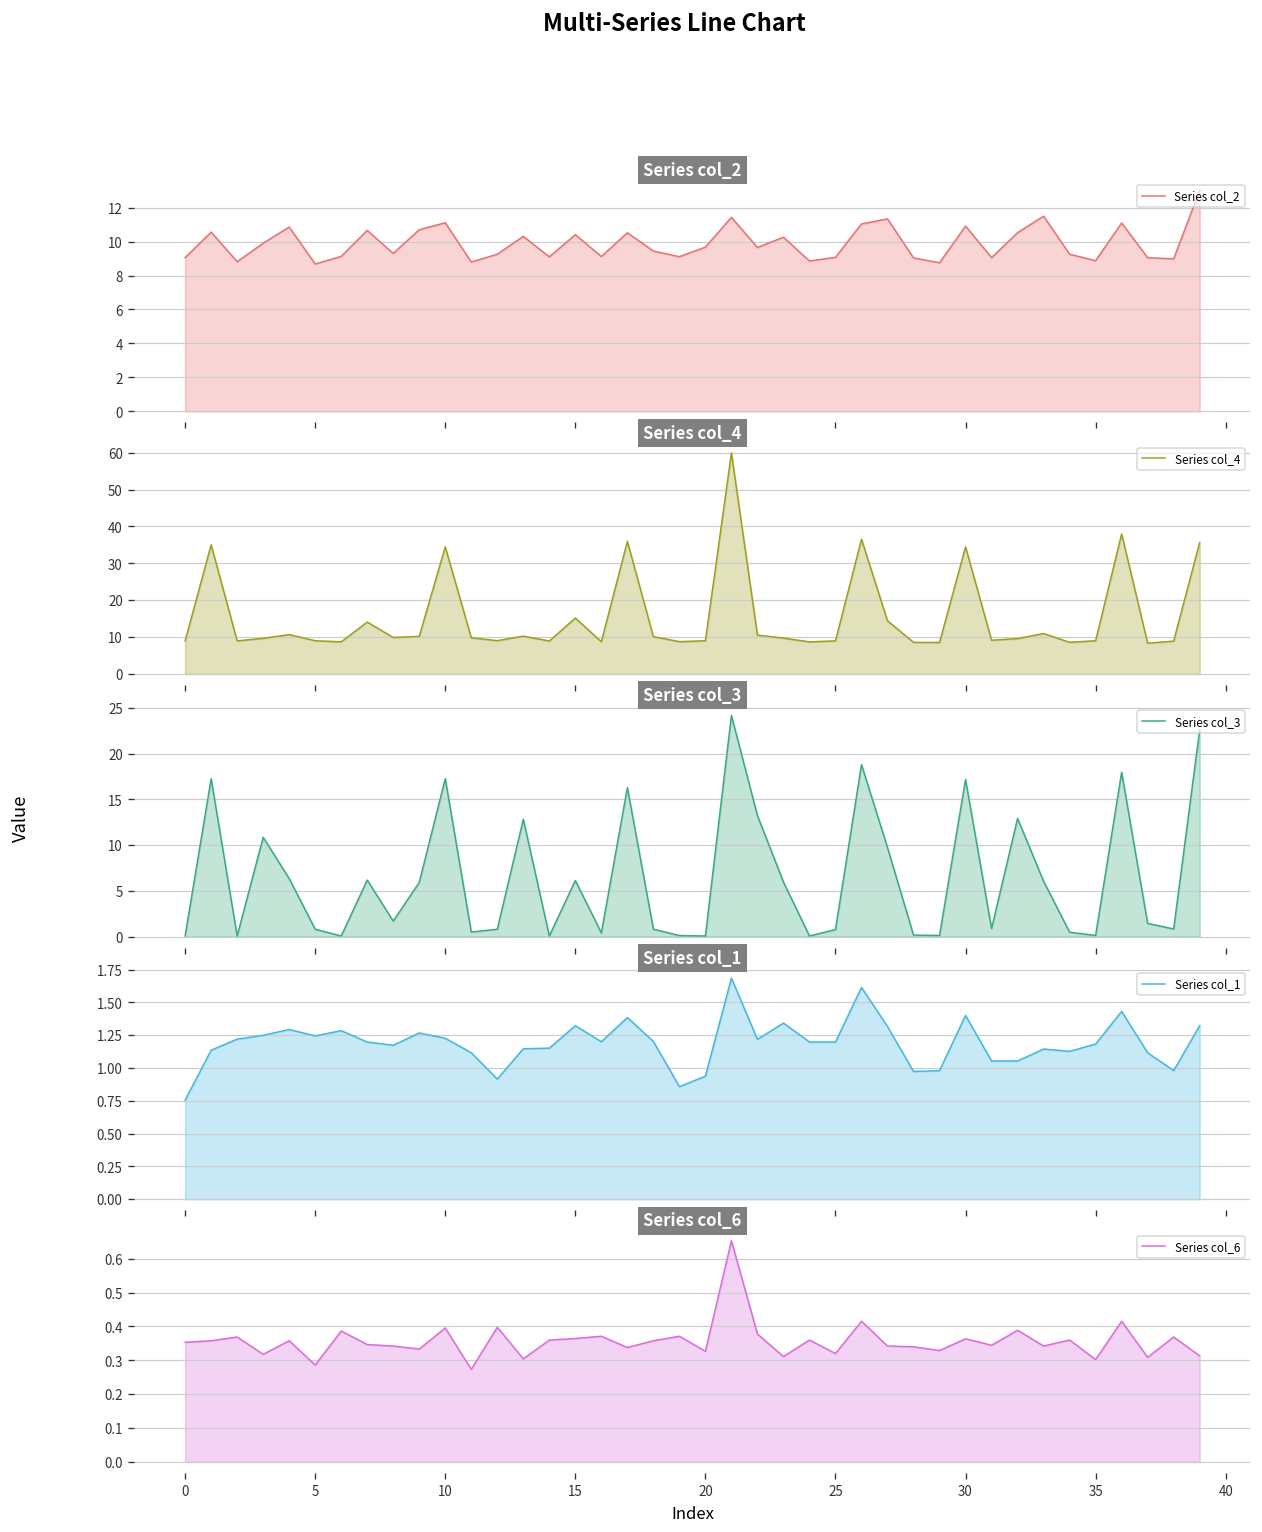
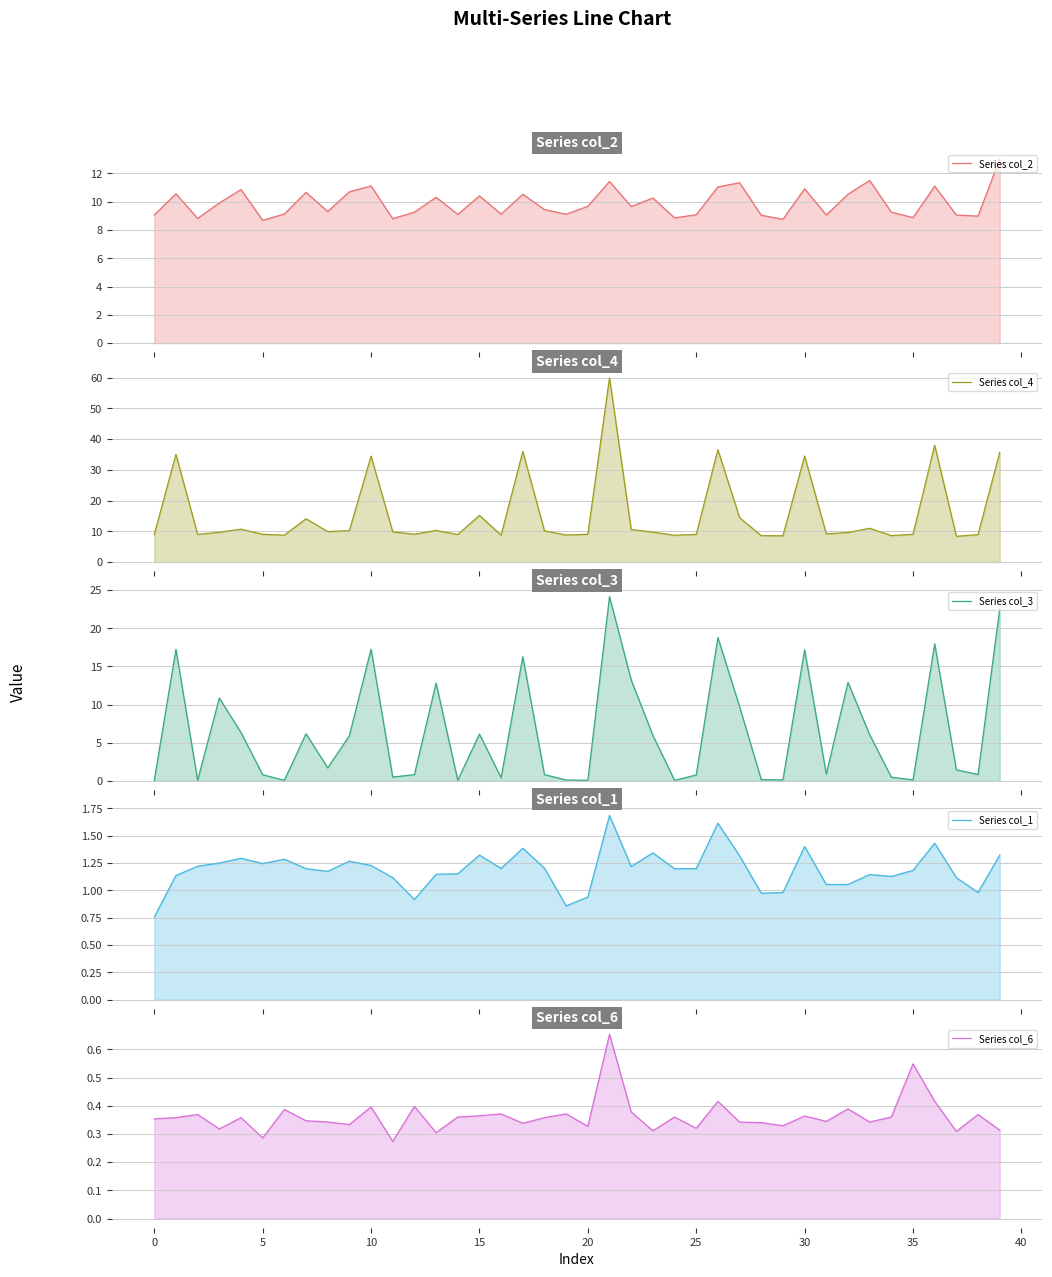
  {
    "Series col_6": {
      "0": 0.35,
      "5": 0.29,
      "10": 0.40,
      "15": 0.36,
      "20": 0.33,
      "25": 0.32,
      "30": 0.36,
-     "35": 0.30
+     "35": 0.55
    }
  }
